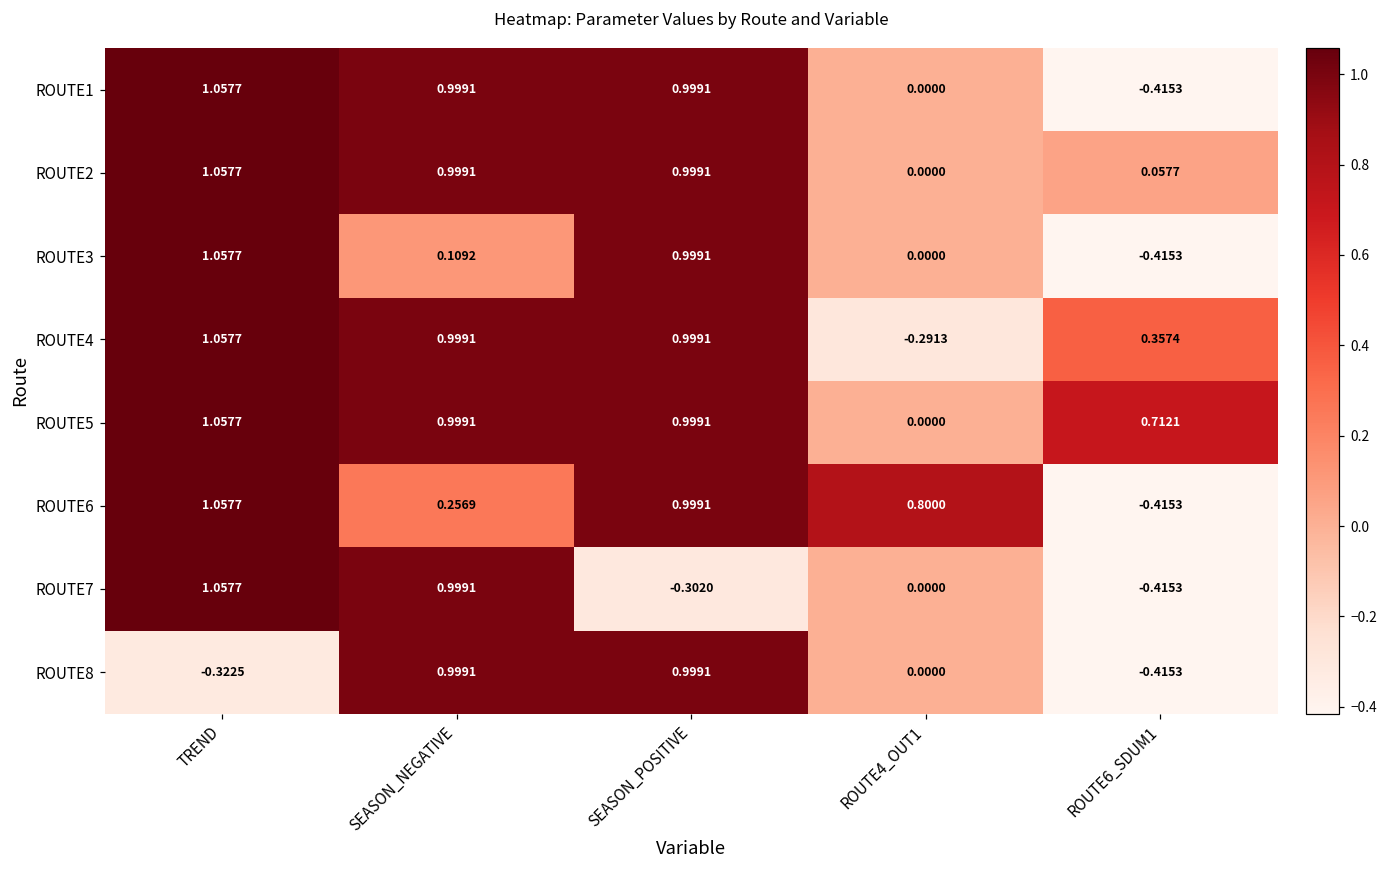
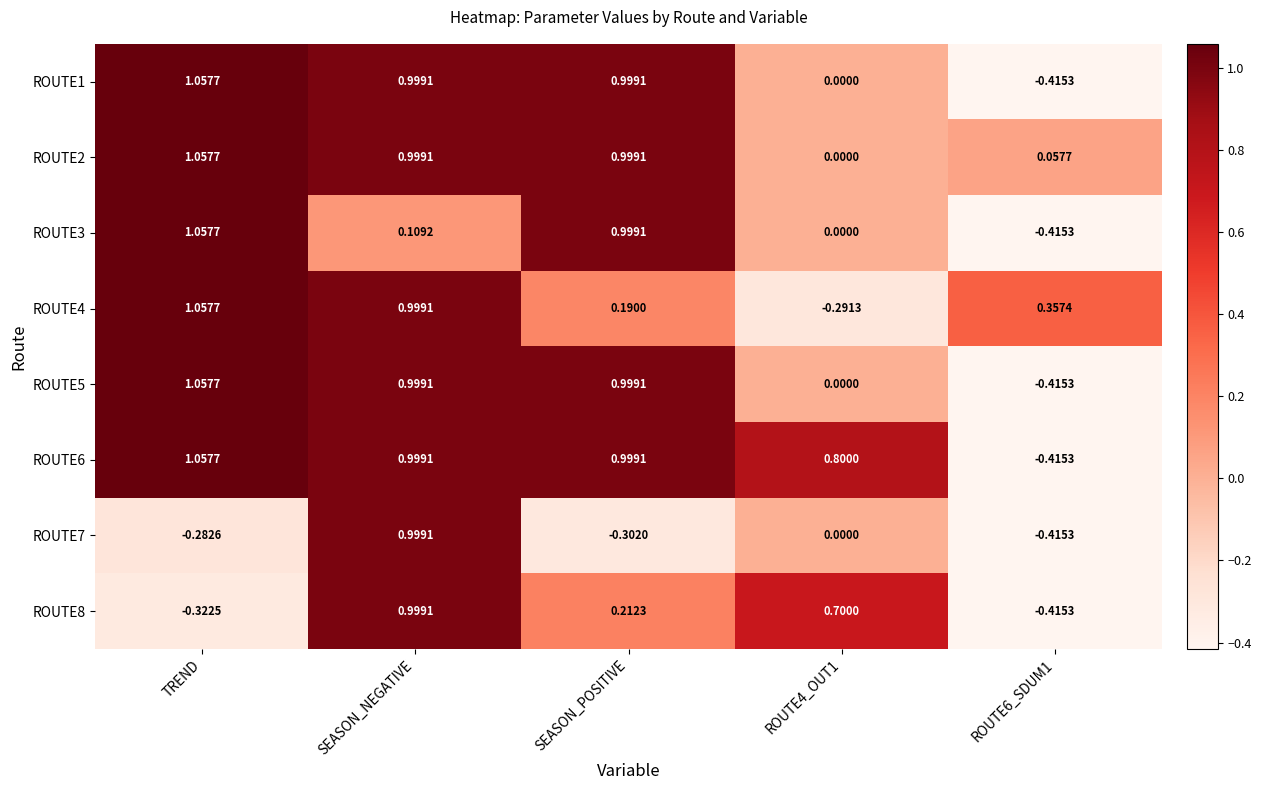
  {
    "ROUTE1": {
      "TREND": 1.0577,
      "SEASON_NEGATIVE": 0.9991,
      "SEASON_POSITIVE": 0.9991,
      "ROUTE4_OUT1": 0.0000,
      "ROUTE6_SDUM1": -0.4153
    },
    "ROUTE2": {
      "TREND": 1.0577,
      "SEASON_NEGATIVE": 0.9991,
      "SEASON_POSITIVE": 0.9991,
      "ROUTE4_OUT1": 0.0000,
      "ROUTE6_SDUM1": 0.0577
    },
    "ROUTE3": {
      "TREND": 1.0577,
      "SEASON_NEGATIVE": 0.1092,
      "SEASON_POSITIVE": 0.9991,
      "ROUTE4_OUT1": 0.0000,
      "ROUTE6_SDUM1": -0.4153
    },
    "ROUTE4": {
      "TREND": 1.0577,
      "SEASON_NEGATIVE": 0.9991,
-     "SEASON_POSITIVE": 0.9991,
+     "SEASON_POSITIVE": 0.1900,
      "ROUTE4_OUT1": -0.2913,
      "ROUTE6_SDUM1": 0.3574
    },
    "ROUTE5": {
      "TREND": 1.0577,
      "SEASON_NEGATIVE": 0.9991,
      "SEASON_POSITIVE": 0.9991,
      "ROUTE4_OUT1": 0.0000,
-     "ROUTE6_SDUM1": 0.7121
+     "ROUTE6_SDUM1": -0.4153
    },
    "ROUTE6": {
      "TREND": 1.0577,
-     "SEASON_NEGATIVE": 0.2569,
+     "SEASON_NEGATIVE": 0.9991,
      "SEASON_POSITIVE": 0.9991,
      "ROUTE4_OUT1": 0.8000,
      "ROUTE6_SDUM1": -0.4153
    },
    "ROUTE7": {
-     "TREND": 1.0577,
+     "TREND": -0.2826,
      "SEASON_NEGATIVE": 0.9991,
      "SEASON_POSITIVE": -0.3020,
      "ROUTE4_OUT1": 0.0000,
      "ROUTE6_SDUM1": -0.4153
    },
    "ROUTE8": {
      "TREND": -0.3225,
      "SEASON_NEGATIVE": 0.9991,
-     "SEASON_POSITIVE": 0.9991,
-     "ROUTE4_OUT1": 0.0000,
+     "SEASON_POSITIVE": 0.2123,
+     "ROUTE4_OUT1": 0.7000,
      "ROUTE6_SDUM1": -0.4153
    }
  }
